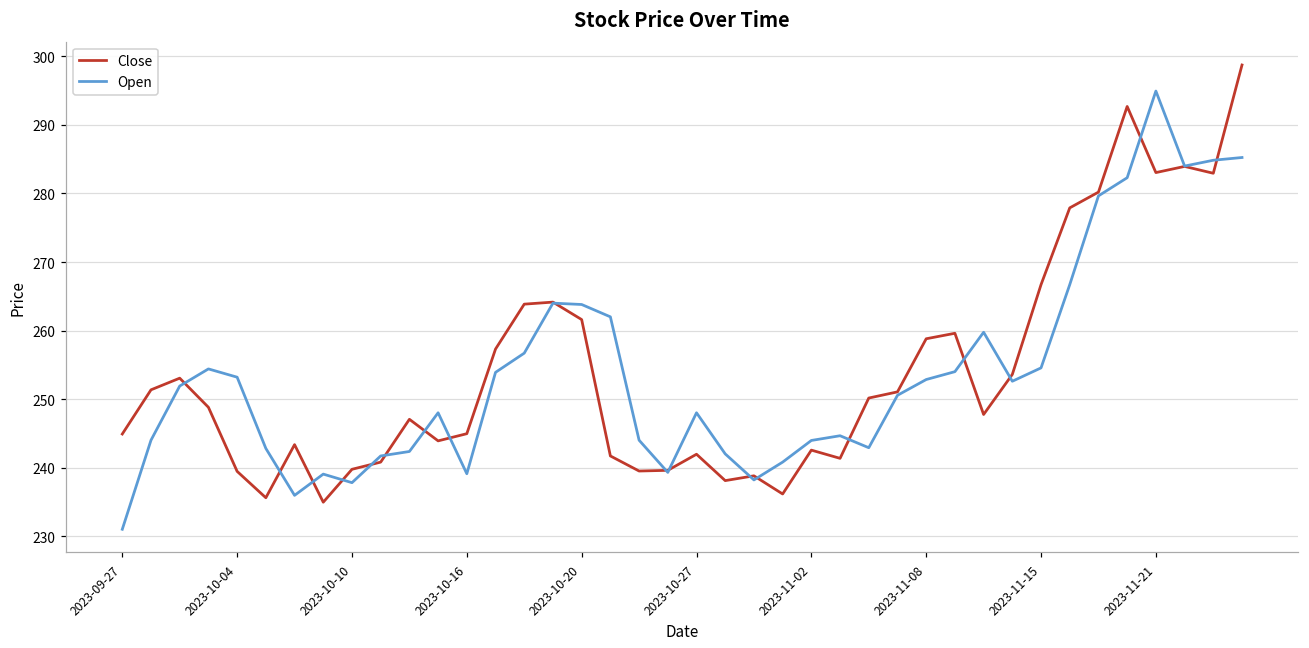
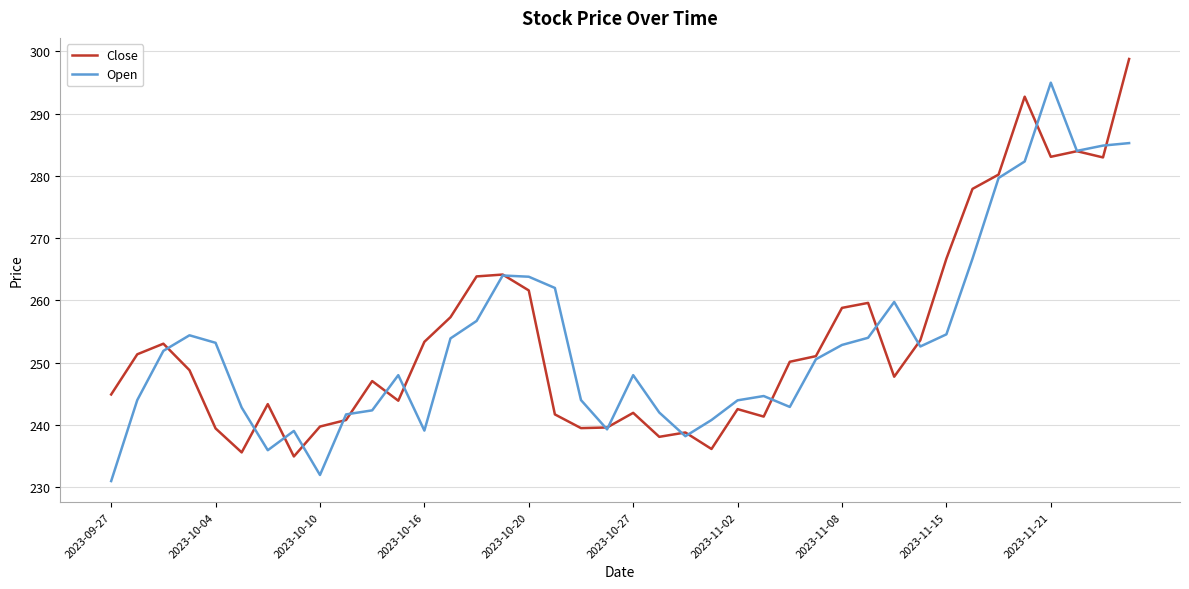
  {
    "Close": {
      "2023-09-27": 245,
      "2023-10-04": 239,
      "2023-10-10": 240,
-     "2023-10-16": 245,
+     "2023-10-16": 253,
      "2023-10-20": 262,
      "2023-10-27": 242,
      "2023-11-02": 243,
      "2023-11-08": 259,
      "2023-11-15": 267,
      "2023-11-21": 283
    },
    "Open": {
      "2023-09-27": 231,
      "2023-10-04": 253,
-     "2023-10-10": 238,
+     "2023-10-10": 232,
      "2023-10-16": 239,
      "2023-10-20": 264,
      "2023-10-27": 248,
      "2023-11-02": 244,
      "2023-11-08": 253,
      "2023-11-15": 255,
      "2023-11-21": 295
    }
  }
